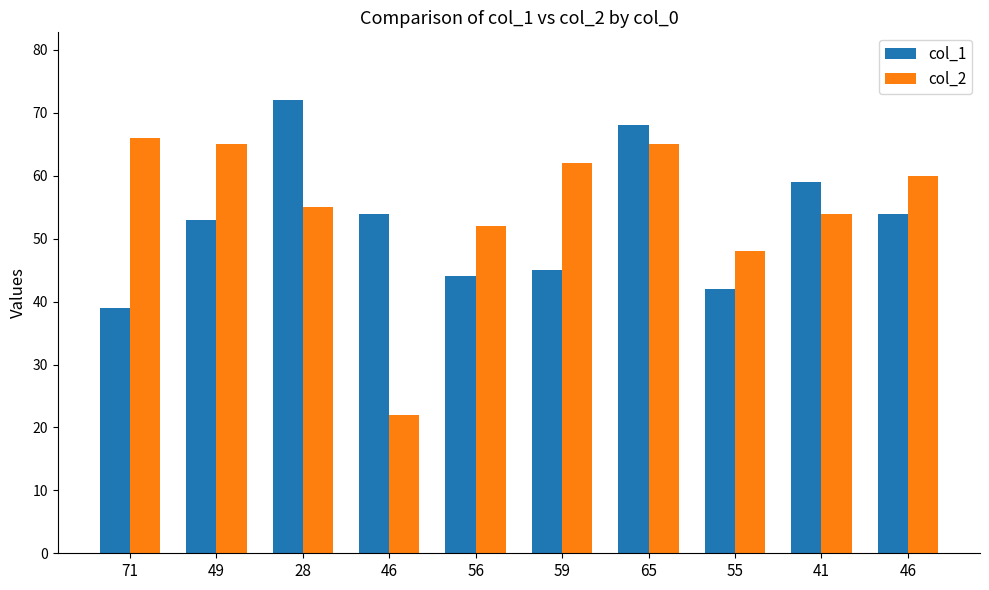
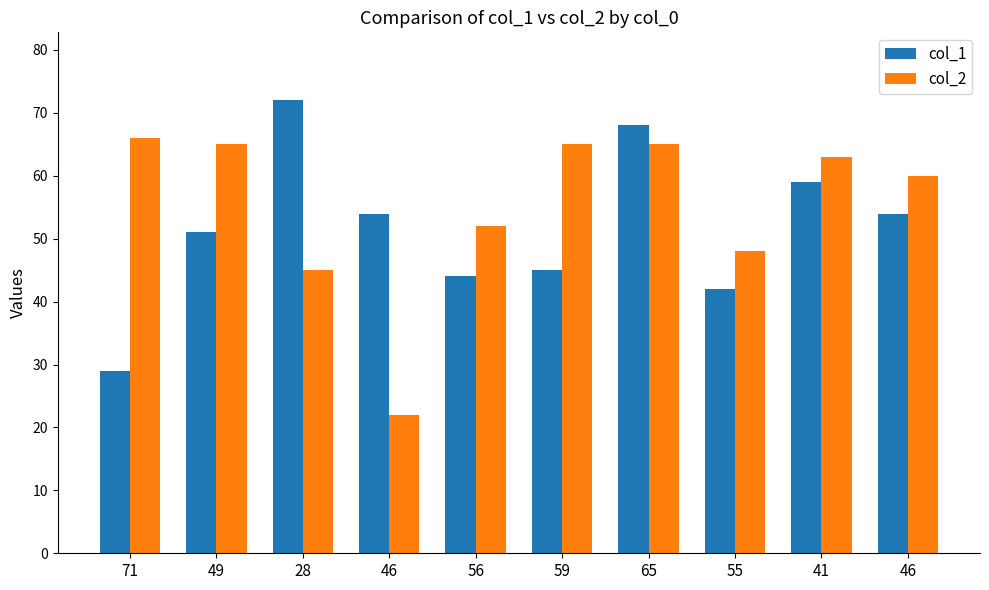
  {
    "col_1": {
-     "71": 39,
-     "49": 53,
+     "71": 29,
+     "49": 51,
      "28": 72,
      "56": 44,
      "59": 45,
      "65": 68,
      "55": 42,
      "41": 59
    },
    "col_2": {
      "71": 66,
      "49": 65,
-     "28": 55,
+     "28": 45,
      "56": 52,
-     "59": 62,
+     "59": 65,
      "65": 65,
      "55": 48,
-     "41": 54
+     "41": 63
    }
  }
